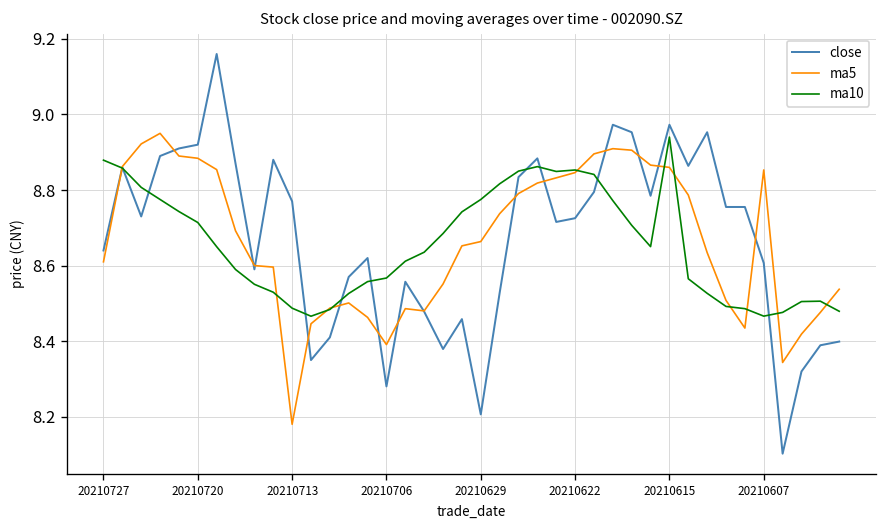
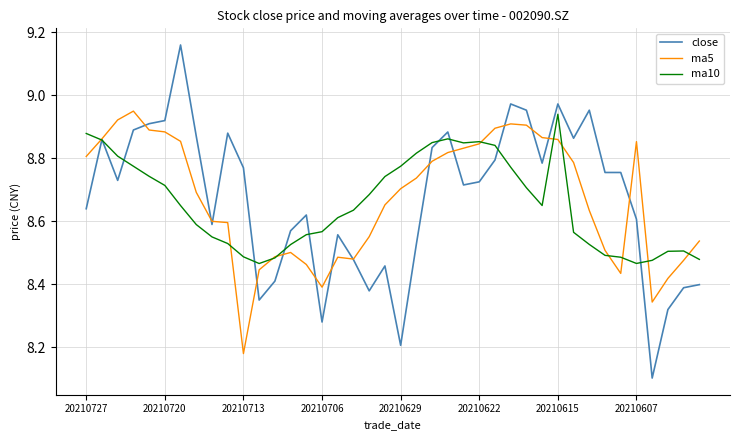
  {
    "close": {
      "20210727": 8.64,
      "20210720": 8.92,
      "20210713": 8.77,
      "20210706": 8.28,
      "20210629": 8.21,
      "20210622": 8.73,
      "20210615": 8.97,
      "20210607": 8.61
    },
    "ma5": {
-     "20210727": 8.61,
+     "20210727": 8.81,
      "20210720": 8.88,
      "20210713": 8.18,
      "20210706": 8.39,
-     "20210629": 8.66,
+     "20210629": 8.70,
      "20210615": 8.86,
      "20210607": 8.85
    },
    "ma10": {
      "20210727": 8.88,
      "20210720": 8.71,
      "20210713": 8.49,
      "20210706": 8.57,
      "20210629": 8.77,
      "20210615": 8.94,
      "20210607": 8.47
    }
  }
